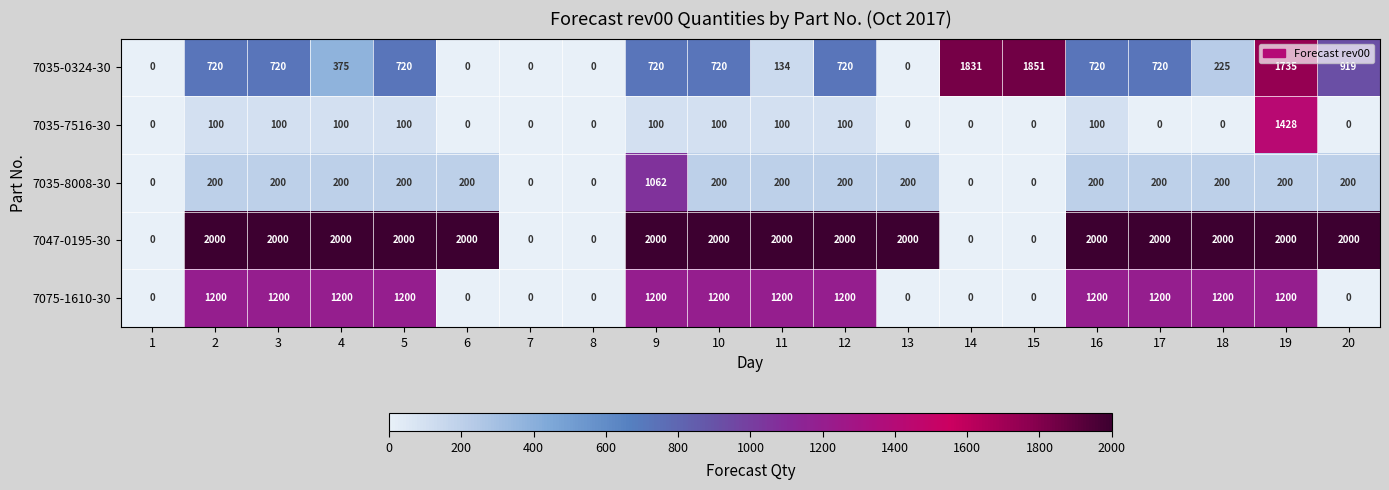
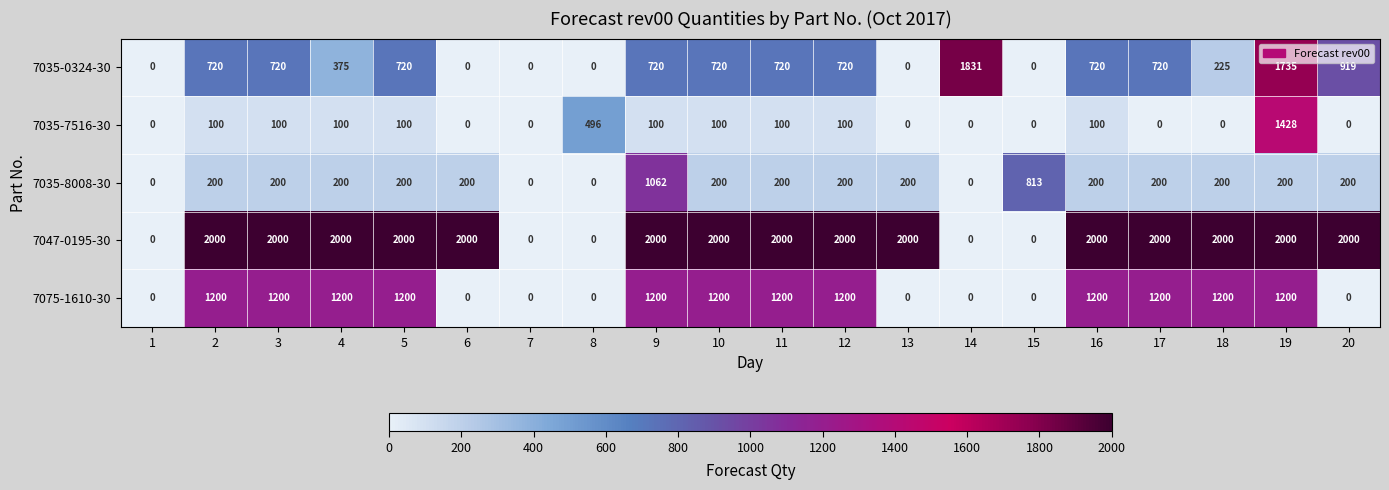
  {
    "7035-0324-30": {
      "1": 0,
      "2": 720,
      "3": 720,
      "4": 375,
      "5": 720,
      "6": 0,
      "7": 0,
      "8": 0,
      "9": 720,
      "10": 720,
-     "11": 134,
+     "11": 720,
      "12": 720,
      "13": 0,
      "14": 1831,
-     "15": 1851,
+     "15": 0,
      "16": 720,
      "17": 720,
      "18": 225
    },
    "7035-7516-30": {
      "1": 0,
      "2": 100,
      "3": 100,
      "4": 100,
      "5": 100,
      "6": 0,
      "7": 0,
-     "8": 0,
+     "8": 496,
      "9": 100,
      "10": 100,
      "11": 100,
      "12": 100,
      "13": 0,
      "14": 0,
      "15": 0,
      "16": 100,
      "17": 0,
      "18": 0,
      "19": 1428,
      "20": 0
    },
    "7035-8008-30": {
      "1": 0,
      "2": 200,
      "3": 200,
      "4": 200,
      "5": 200,
      "6": 200,
      "7": 0,
      "8": 0,
      "9": 1062,
      "10": 200,
      "11": 200,
      "12": 200,
      "13": 200,
      "14": 0,
-     "15": 0,
+     "15": 813,
      "16": 200,
      "17": 200,
      "18": 200,
      "19": 200,
      "20": 200
    },
    "7047-0195-30": {
      "1": 0,
      "2": 2000,
      "3": 2000,
      "4": 2000,
      "5": 2000,
      "6": 2000,
      "7": 0,
      "8": 0,
      "9": 2000,
      "10": 2000,
      "11": 2000,
      "12": 2000,
      "13": 2000,
      "14": 0,
      "15": 0,
      "16": 2000,
      "17": 2000,
      "18": 2000,
      "19": 2000,
      "20": 2000
    },
    "7075-1610-30": {
      "1": 0,
      "2": 1200,
      "3": 1200,
      "4": 1200,
      "5": 1200,
      "6": 0,
      "7": 0,
      "8": 0,
      "9": 1200,
      "10": 1200,
      "11": 1200,
      "12": 1200,
      "13": 0,
      "14": 0,
      "15": 0,
      "16": 1200,
      "17": 1200,
      "18": 1200,
      "19": 1200,
      "20": 0
    }
  }
